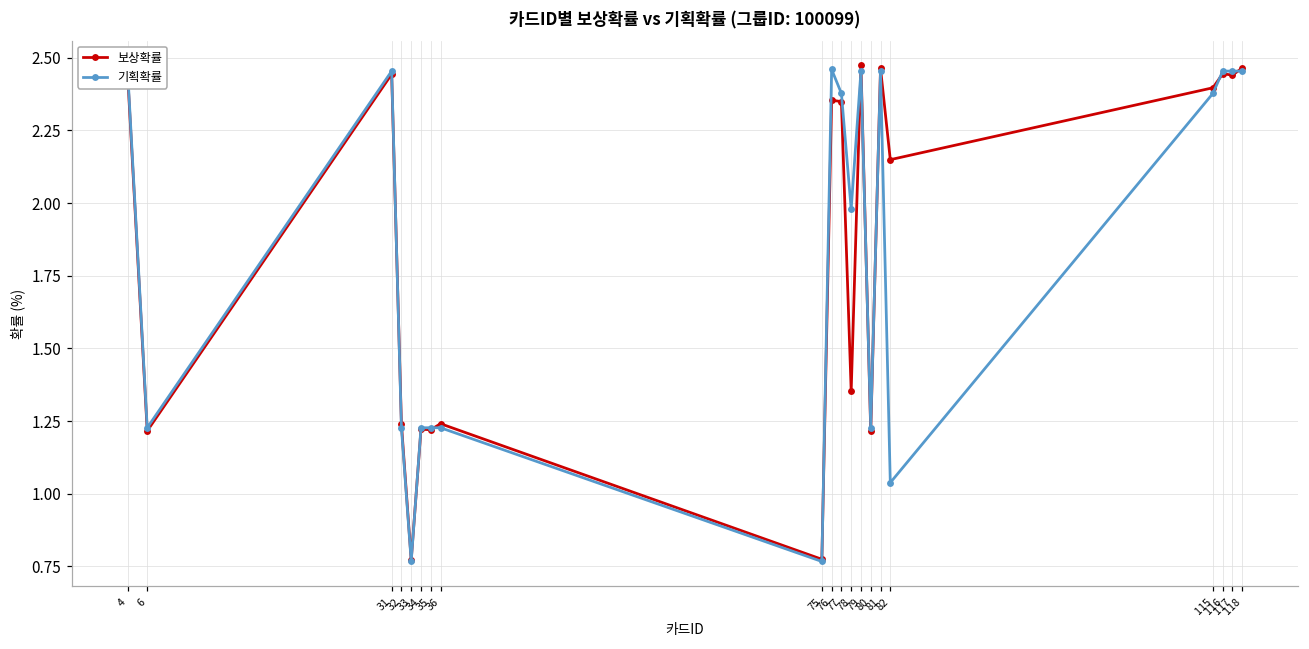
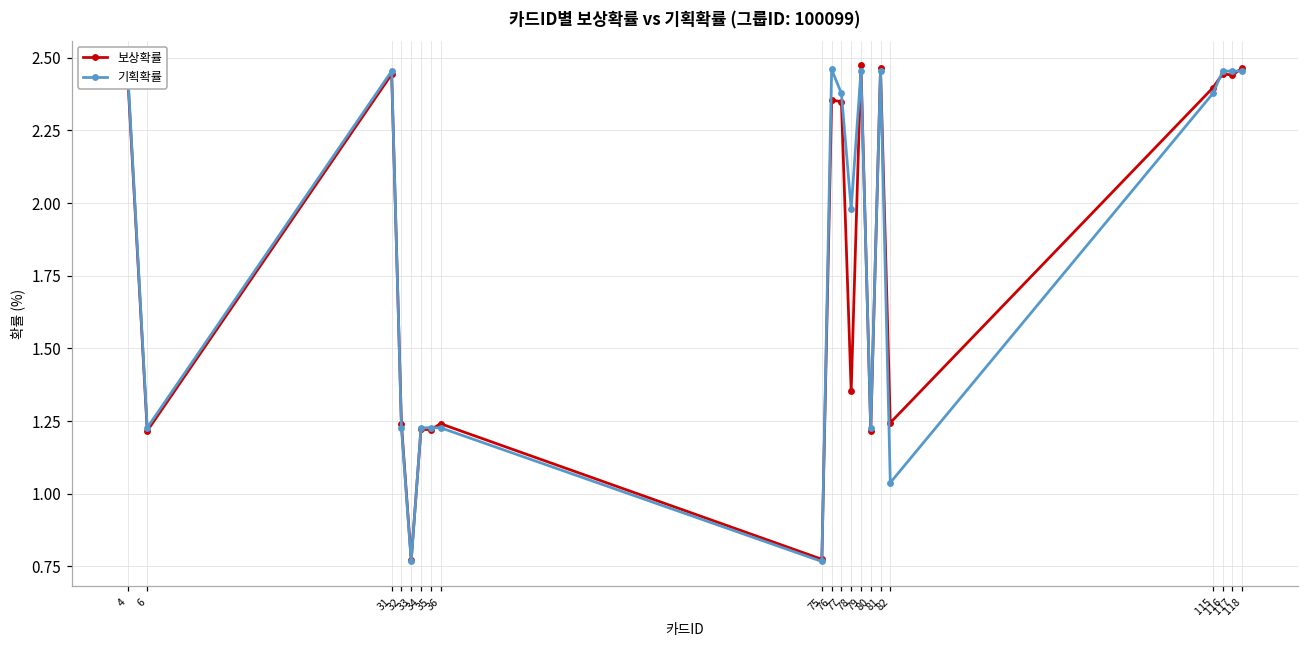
  {
    "보상확률": {
      "6": 1.22,
      "31": 2.44,
      "32": 1.24,
      "36": 1.24,
      "76": 2.35,
      "77": 2.35,
      "78": 1.35,
      "79": 2.47,
      "80": 1.21,
-     "82": 2.15,
+     "82": 1.24,
      "115": 2.40,
      "117": 2.44,
      "118": 2.46
    },
    "기획확률": {
      "6": 1.23,
      "31": 2.45,
      "32": 1.23,
      "36": 1.23,
      "76": 2.46,
      "77": 2.38,
      "78": 1.98,
      "79": 2.45,
      "80": 1.23,
      "82": 1.04,
      "115": 2.38,
      "117": 2.45,
      "118": 2.45
    }
  }
